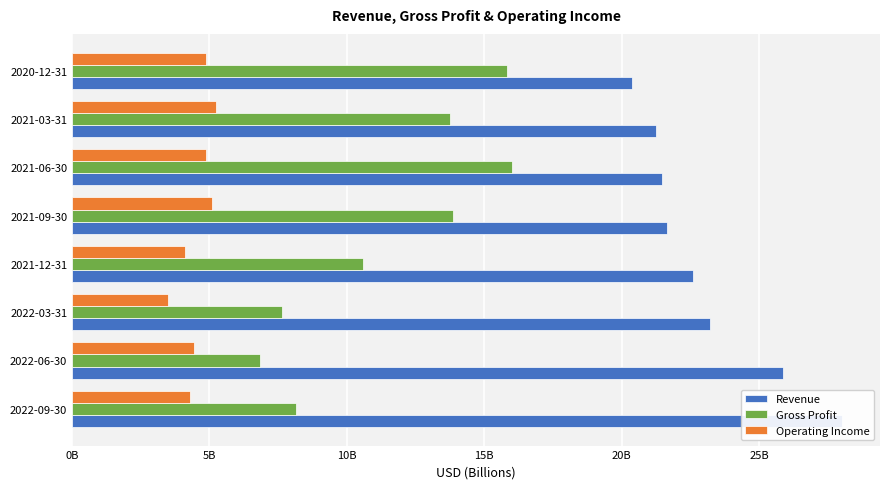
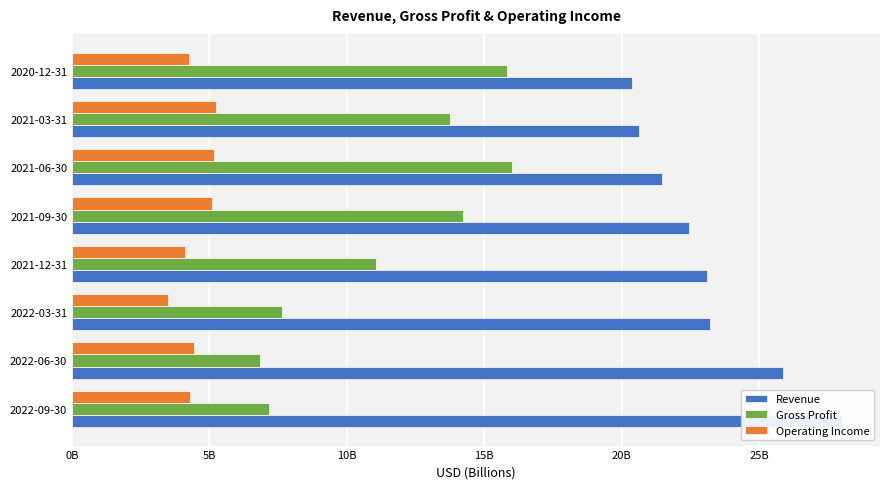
  {
    "Revenue": {
      "2020-12-31": 20400000000,
-     "2021-03-31": 21300000000,
+     "2021-03-31": 20600000000,
      "2021-06-30": 21500000000,
-     "2021-09-30": 21700000000,
-     "2021-12-31": 22600000000,
+     "2021-09-30": 22500000000,
+     "2021-12-31": 23100000000,
      "2022-03-31": 23200000000,
      "2022-06-30": 25900000000
    },
    "Gross Profit": {
      "2020-12-31": 15800000000,
      "2021-03-31": 13800000000,
      "2021-06-30": 16000000000,
-     "2021-09-30": 13900000000,
-     "2021-12-31": 10600000000,
+     "2021-09-30": 14200000000,
+     "2021-12-31": 11000000000,
      "2022-03-31": 7600000000,
      "2022-06-30": 6800000000,
-     "2022-09-30": 8200000000
+     "2022-09-30": 7200000000
    },
    "Operating Income": {
-     "2020-12-31": 4900000000,
+     "2020-12-31": 4300000000,
      "2021-03-31": 5200000000,
-     "2021-06-30": 4900000000,
+     "2021-06-30": 5200000000,
      "2021-09-30": 5100000000,
      "2021-12-31": 4100000000,
      "2022-03-31": 3500000000,
      "2022-06-30": 4400000000,
      "2022-09-30": 4300000000
    }
  }
